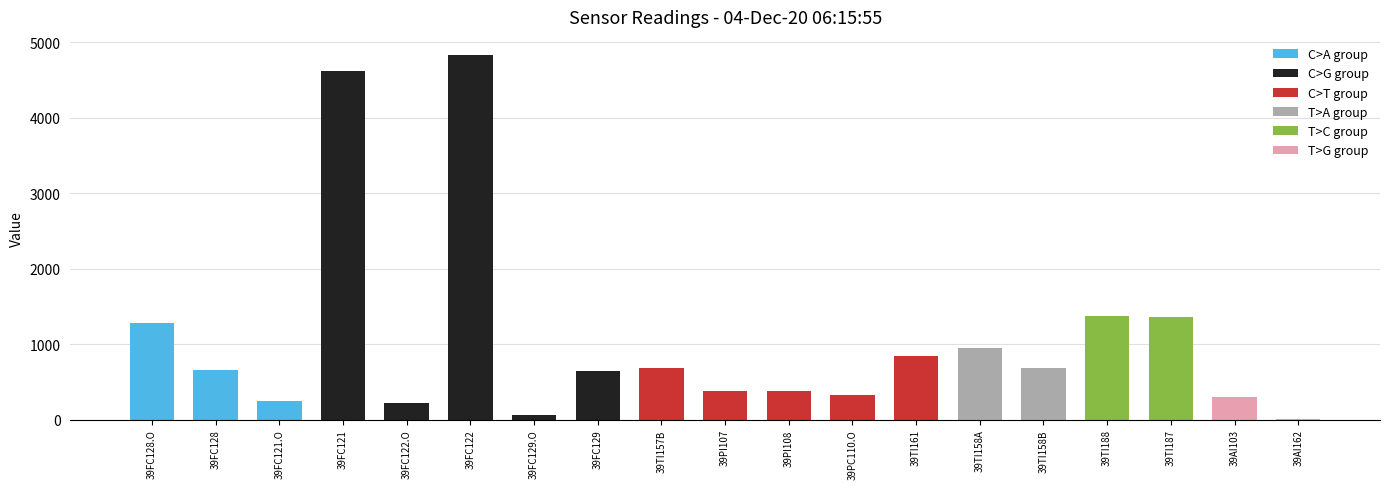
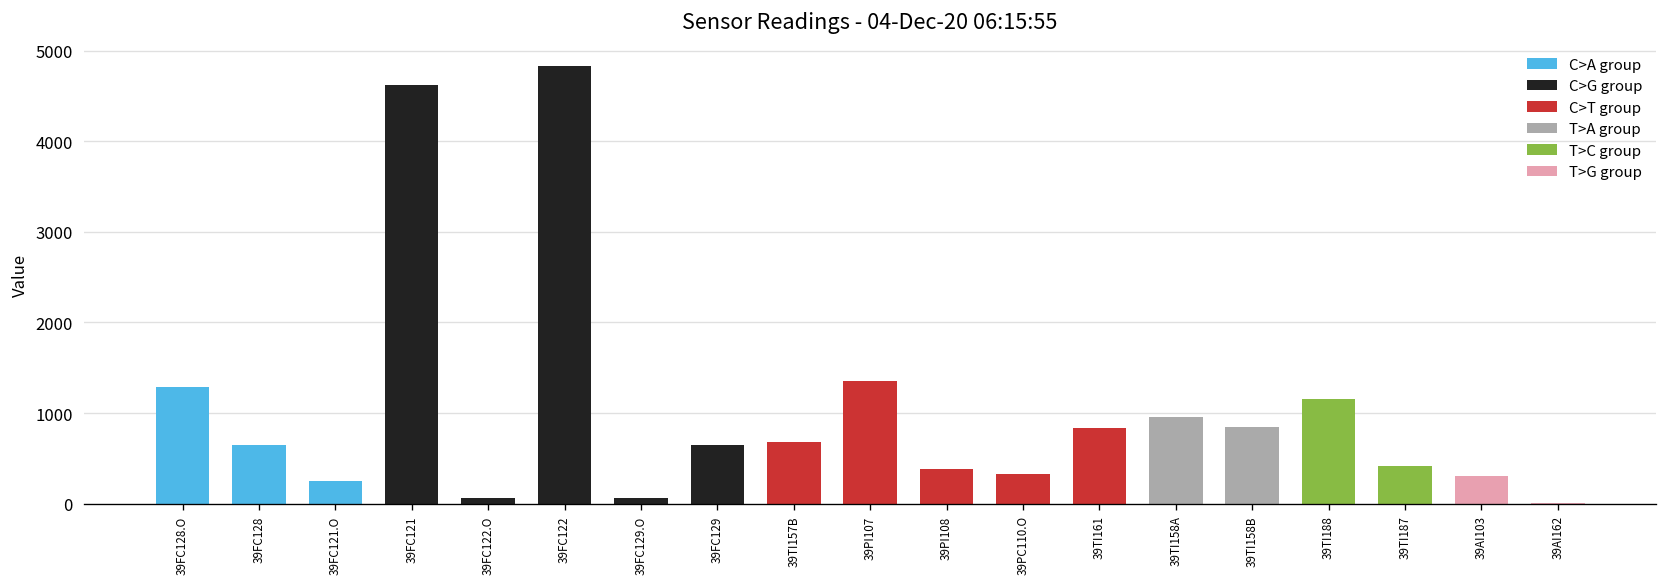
  {
    "39FC128.O": 1300,
    "39FC128": 700,
    "39FC121.O": 200,
    "39FC121": 4600,
-   "39FC122.O": 200,
+   "39FC122.O": 100,
    "39FC122": 4800,
    "39FC129.O": 100,
    "39FC129": 600,
    "39TI157B": 700,
-   "39PI107": 400,
+   "39PI107": 1400,
    "39PI108": 400,
    "39PC110.O": 300,
    "39TI161": 800,
    "39TI158A": 1000,
-   "39TI158B": 700,
-   "39TI188": 1400,
-   "39TI187": 1400,
+   "39TI158B": 800,
+   "39TI188": 1200,
+   "39TI187": 400,
    "39AI103": 300
  }
